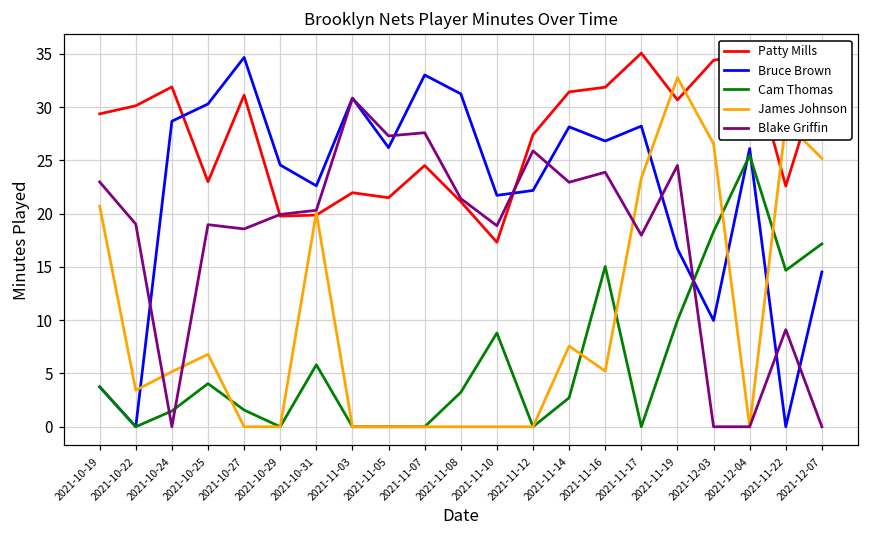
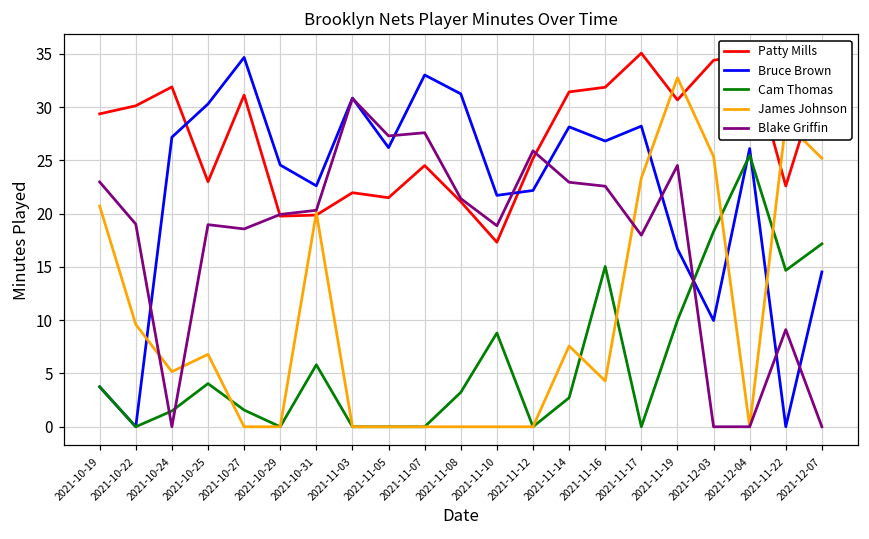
  {
    "Patty Mills": {
      "2021-10-19": 29,
      "2021-10-22": 30,
      "2021-10-24": 32,
      "2021-10-25": 23,
      "2021-10-27": 31,
      "2021-11-03": 22,
      "2021-11-05": 22,
      "2021-11-07": 25,
      "2021-11-08": 21,
      "2021-11-10": 17,
-     "2021-11-12": 27,
+     "2021-11-12": 25,
      "2021-11-14": 31,
      "2021-11-16": 32,
      "2021-11-17": 35,
      "2021-11-19": 31,
      "2021-12-03": 34,
      "2021-11-22": 23
    },
    "Bruce Brown": {
-     "2021-10-24": 29,
+     "2021-10-24": 27,
      "2021-10-25": 30,
      "2021-10-27": 35,
      "2021-10-29": 25,
      "2021-10-31": 23,
      "2021-11-05": 26,
      "2021-11-07": 33,
      "2021-11-08": 31,
      "2021-11-10": 22,
      "2021-11-12": 22,
      "2021-11-14": 28,
      "2021-11-16": 27,
      "2021-11-17": 28,
      "2021-11-19": 17,
      "2021-12-03": 10,
      "2021-12-04": 26,
      "2021-11-22": 0,
      "2021-12-07": 15
    },
    "Cam Thomas": {
      "2021-10-24": 1,
      "2021-10-25": 4,
      "2021-10-27": 2,
      "2021-10-31": 6,
      "2021-11-08": 3,
      "2021-11-10": 9,
      "2021-11-14": 3,
      "2021-11-16": 15,
      "2021-11-17": 0,
      "2021-11-19": 10,
      "2021-12-03": 18,
      "2021-12-04": 25,
      "2021-11-22": 15,
      "2021-12-07": 17
    },
    "James Johnson": {
      "2021-10-19": 21,
-     "2021-10-22": 3,
+     "2021-10-22": 10,
      "2021-10-24": 5,
      "2021-10-25": 7,
      "2021-10-27": 0,
      "2021-11-08": 0,
      "2021-11-10": 0,
      "2021-11-14": 8,
-     "2021-11-16": 5,
+     "2021-11-16": 4,
      "2021-11-17": 23,
      "2021-11-19": 33,
-     "2021-12-03": 27,
+     "2021-12-03": 25,
      "2021-12-07": 25
    },
    "Blake Griffin": {
      "2021-10-19": 23,
      "2021-10-22": 19,
      "2021-10-24": 0,
      "2021-10-25": 19,
      "2021-10-27": 19,
      "2021-11-05": 27,
      "2021-11-07": 28,
      "2021-11-08": 21,
      "2021-11-10": 19,
      "2021-11-12": 26,
      "2021-11-14": 23,
-     "2021-11-16": 24,
+     "2021-11-16": 23,
      "2021-11-17": 18,
      "2021-11-19": 25,
      "2021-12-03": 0,
      "2021-11-22": 9,
      "2021-12-07": 0
    }
  }
